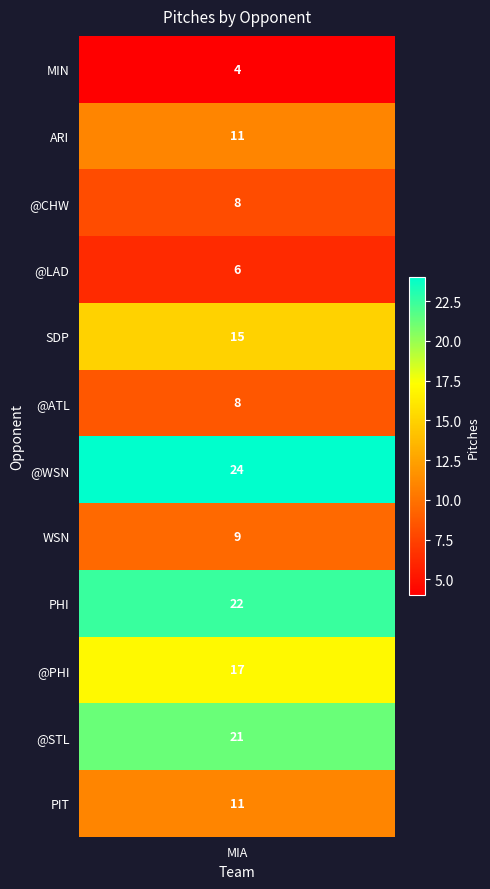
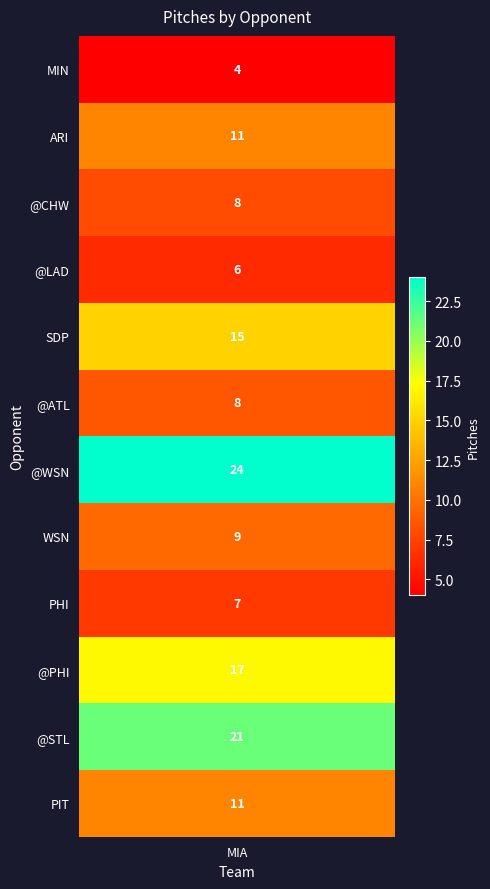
  {
    "MIN": {
      "MIA": 4
    },
    "ARI": {
      "MIA": 11
    },
    "@CHW": {
      "MIA": 8
    },
    "@LAD": {
      "MIA": 6
    },
    "SDP": {
      "MIA": 15
    },
    "@ATL": {
      "MIA": 8
    },
    "@WSN": {
      "MIA": 24
    },
    "WSN": {
      "MIA": 9
    },
    "PHI": {
-     "MIA": 22
+     "MIA": 7
    },
    "@PHI": {
      "MIA": 17
    },
    "@STL": {
      "MIA": 21
    },
    "PIT": {
      "MIA": 11
    }
  }
